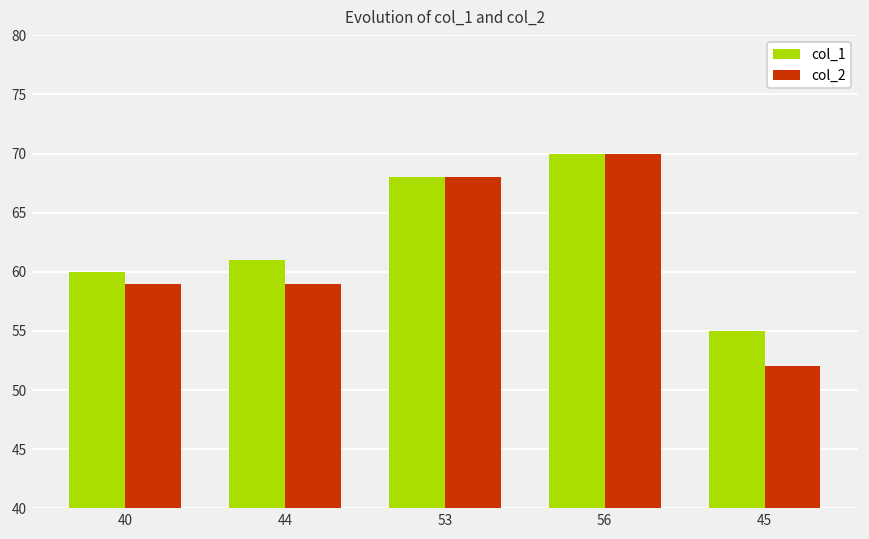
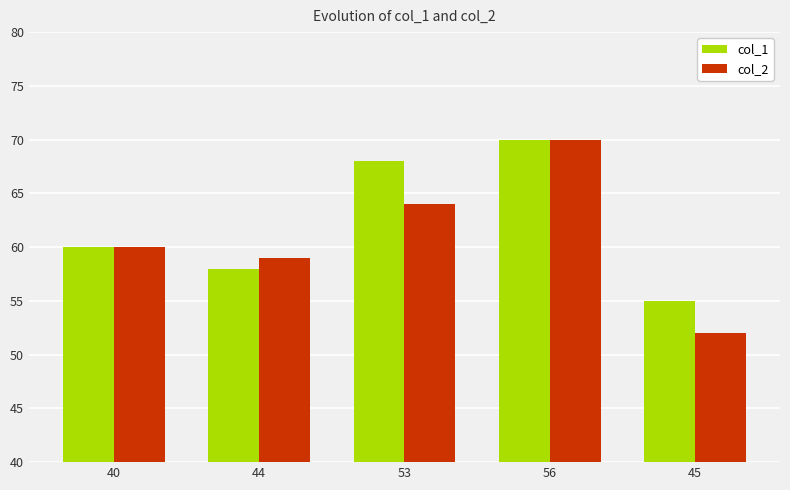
  {
    "col_1": {
      "40": 60,
-     "44": 61,
+     "44": 58,
      "53": 68,
      "56": 70,
      "45": 55
    },
    "col_2": {
-     "40": 59,
+     "40": 60,
      "44": 59,
-     "53": 68,
+     "53": 64,
      "56": 70,
      "45": 52
    }
  }
